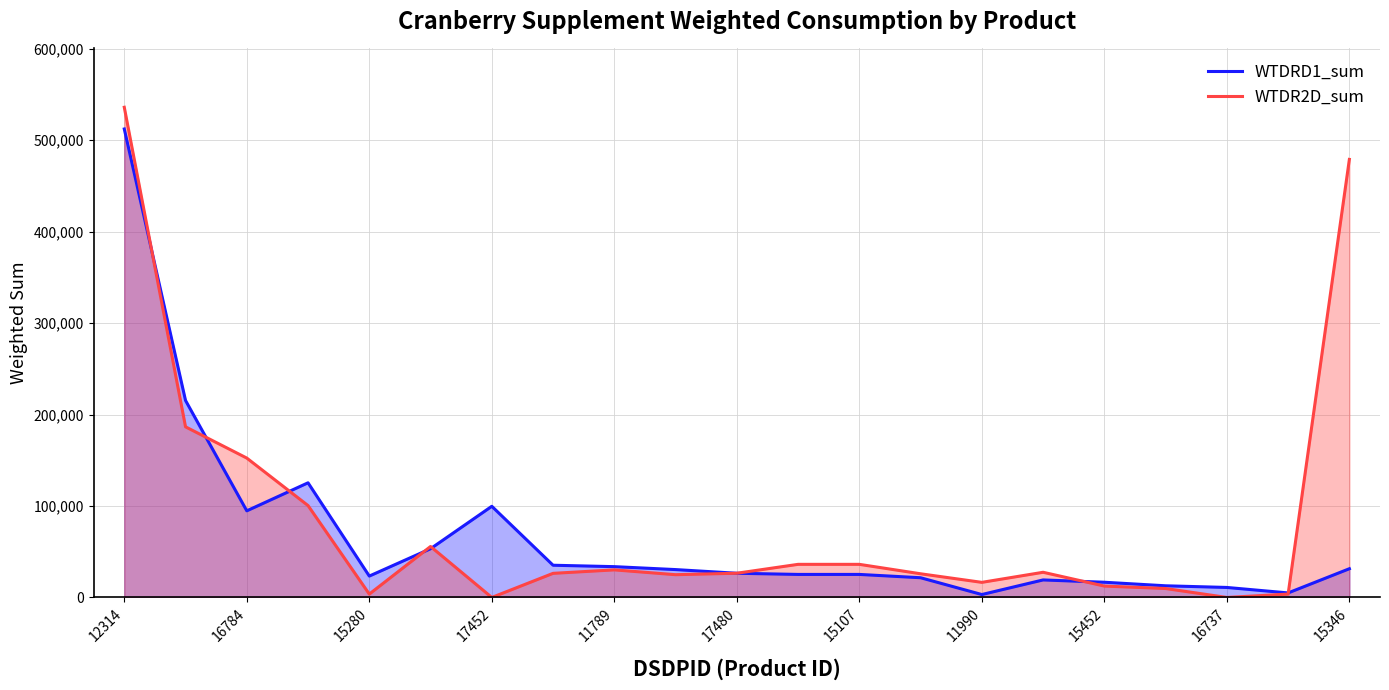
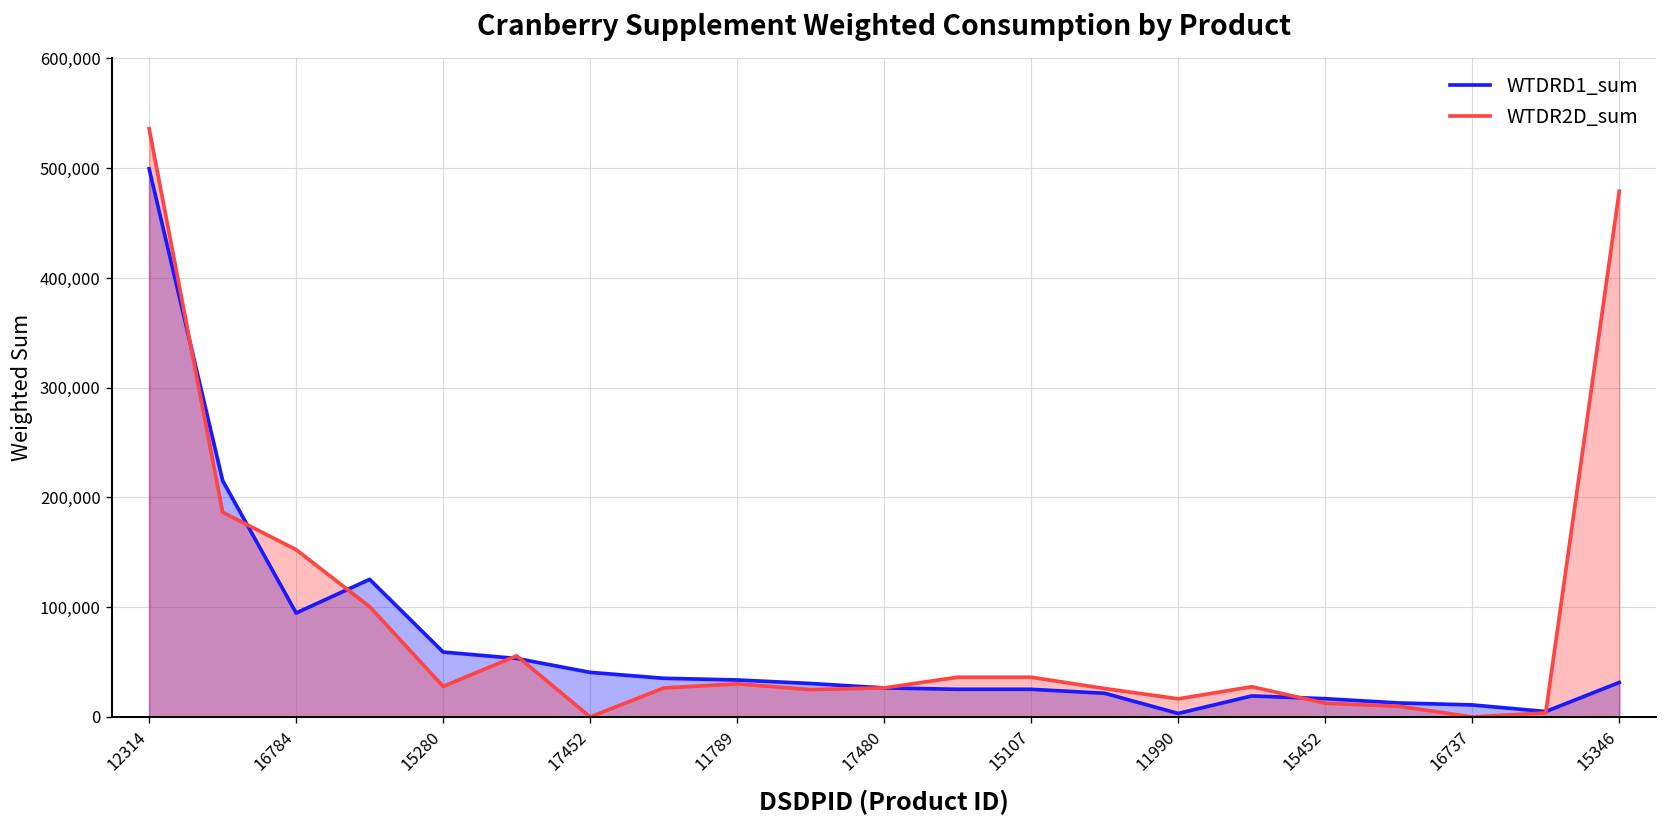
  {
    "WTDRD1_sum": {
-     "12314": "510,000",
+     "12314": "500,000",
      "16784": "90,000",
-     "15280": "20,000",
-     "17452": "100,000",
+     "15280": "60,000",
+     "17452": "40,000",
      "11789": "30,000",
      "15107": "30,000",
      "11990": "0",
      "15452": "20,000",
      "16737": "10,000",
      "15346": "30,000"
    },
    "WTDR2D_sum": {
      "12314": "540,000",
      "16784": "150,000",
-     "15280": "0",
+     "15280": "30,000",
      "17452": "0",
      "11789": "30,000",
      "15107": "40,000",
      "11990": "20,000",
      "15452": "10,000",
      "16737": "0",
      "15346": "480,000"
    }
  }
